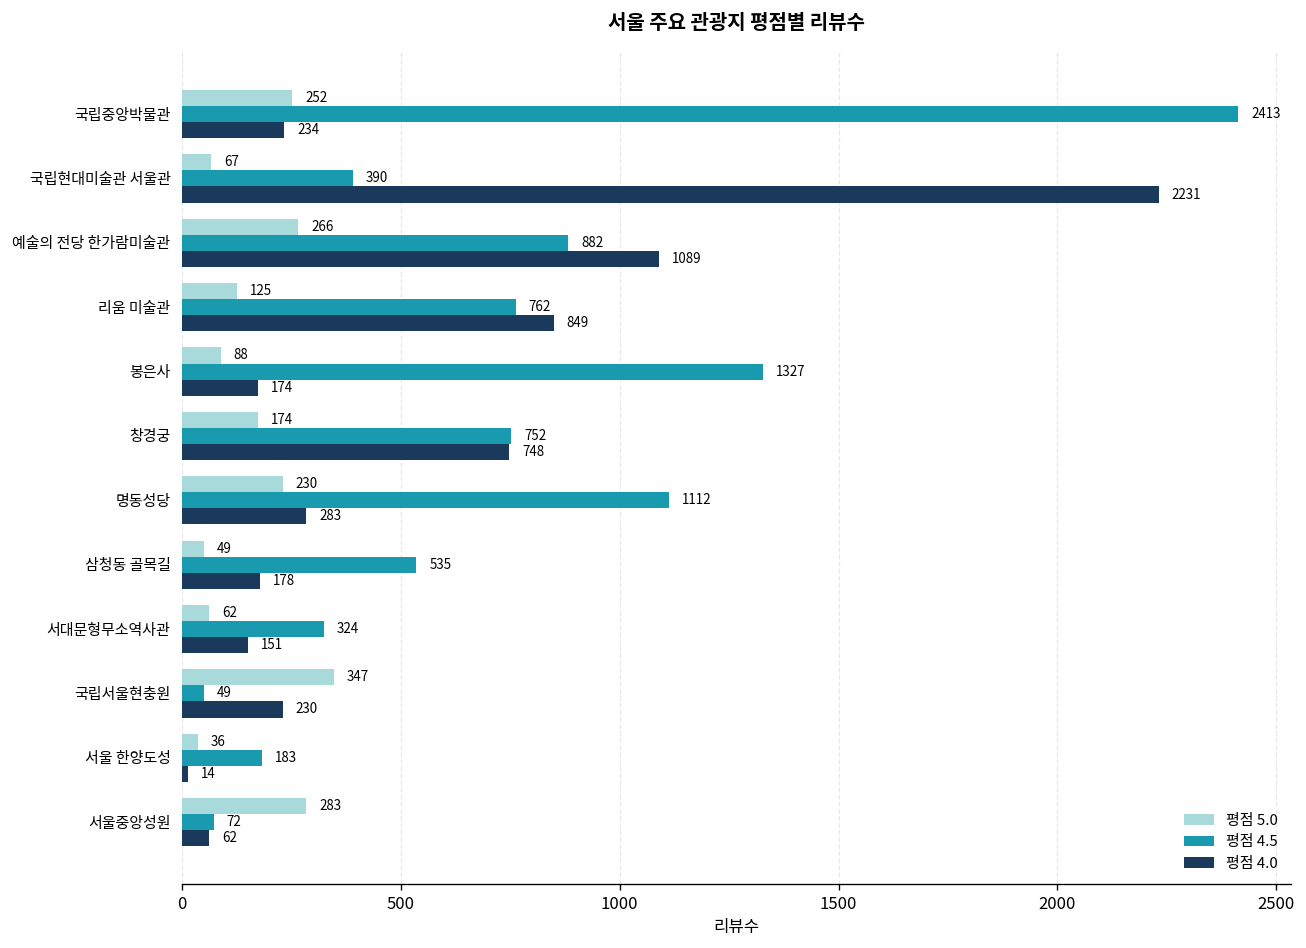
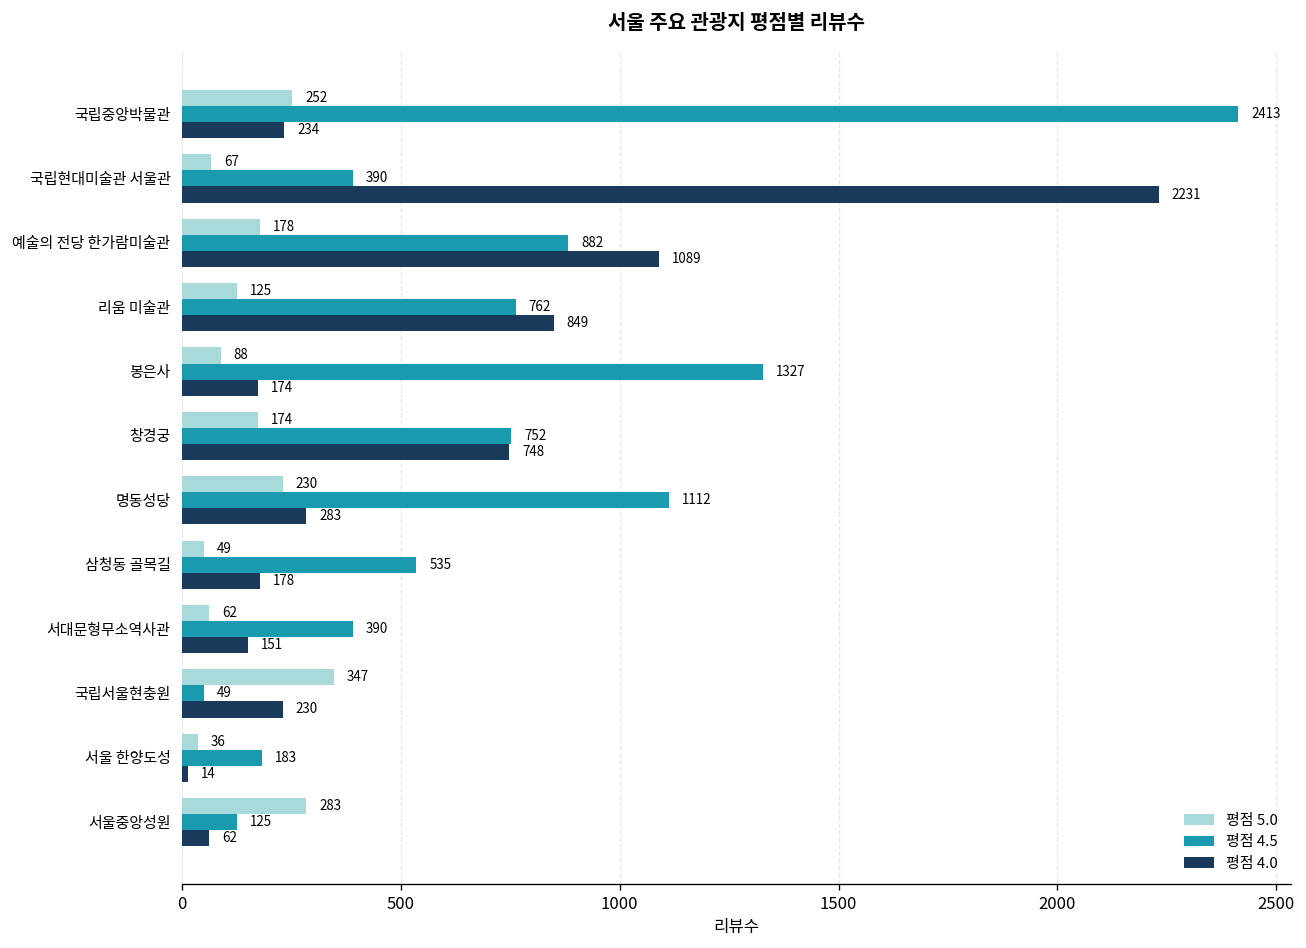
  {
    "평점 5.0": {
      "국립중앙박물관": 252,
      "국립현대미술관 서울관": 67,
-     "예술의 전당 한가람미술관": 266,
+     "예술의 전당 한가람미술관": 178,
      "리움 미술관": 125,
      "봉은사": 88,
      "창경궁": 174,
      "명동성당": 230,
      "삼청동 골목길": 49,
      "서대문형무소역사관": 62,
      "국립서울현충원": 347,
      "서울 한양도성": 36,
      "서울중앙성원": 283
    },
    "평점 4.5": {
      "국립중앙박물관": 2413,
      "국립현대미술관 서울관": 390,
      "예술의 전당 한가람미술관": 882,
      "리움 미술관": 762,
      "봉은사": 1327,
      "창경궁": 752,
      "명동성당": 1112,
      "삼청동 골목길": 535,
-     "서대문형무소역사관": 324,
+     "서대문형무소역사관": 390,
      "국립서울현충원": 49,
      "서울 한양도성": 183,
-     "서울중앙성원": 72
+     "서울중앙성원": 125
    },
    "평점 4.0": {
      "국립중앙박물관": 234,
      "국립현대미술관 서울관": 2231,
      "예술의 전당 한가람미술관": 1089,
      "리움 미술관": 849,
      "봉은사": 174,
      "창경궁": 748,
      "명동성당": 283,
      "삼청동 골목길": 178,
      "서대문형무소역사관": 151,
      "국립서울현충원": 230,
      "서울 한양도성": 14,
      "서울중앙성원": 62
    }
  }
